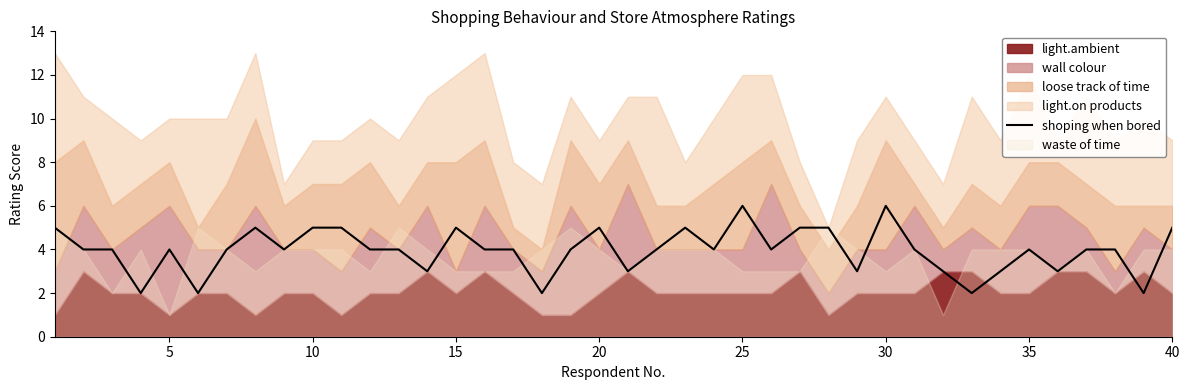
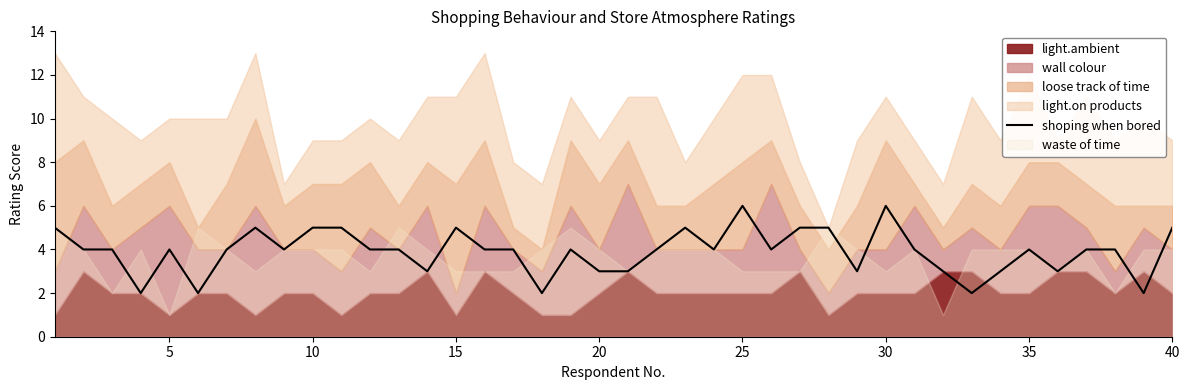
  {
    "shoping when bored": {
      "5": 4,
      "10": 5,
      "15": 5,
-     "20": 5,
+     "20": 3,
      "25": 6,
      "30": 6,
      "40": 5
    },
    "light.ambient": {
      "10": 2,
-     "15": 2,
+     "15": 1,
      "20": 2,
      "25": 2,
      "30": 2,
      "35": 2,
      "40": 2
    }
  }
